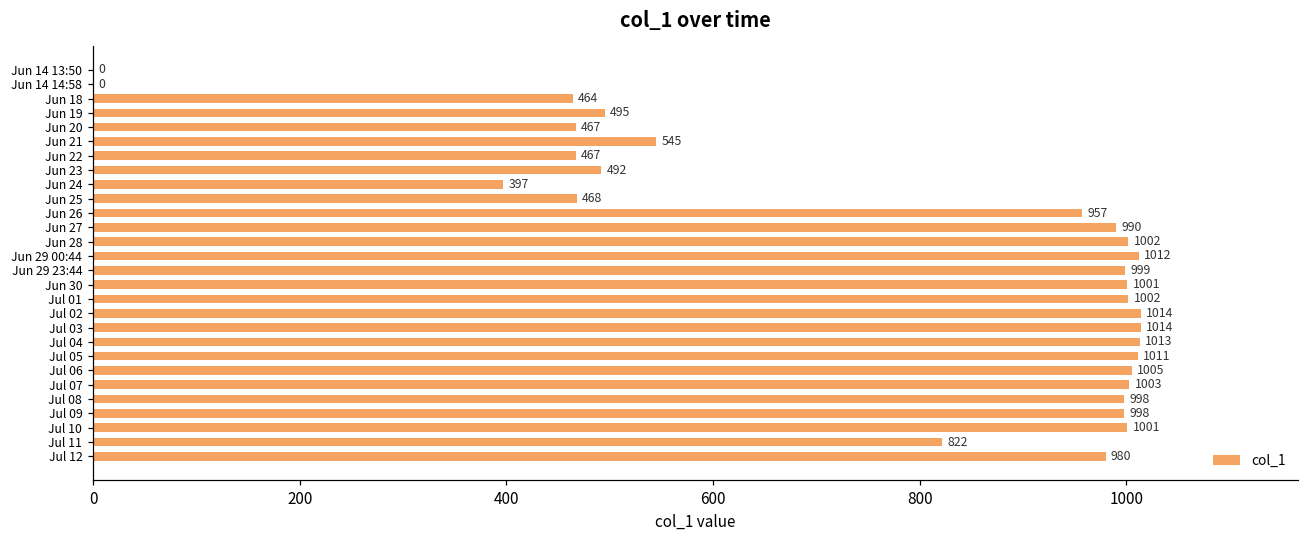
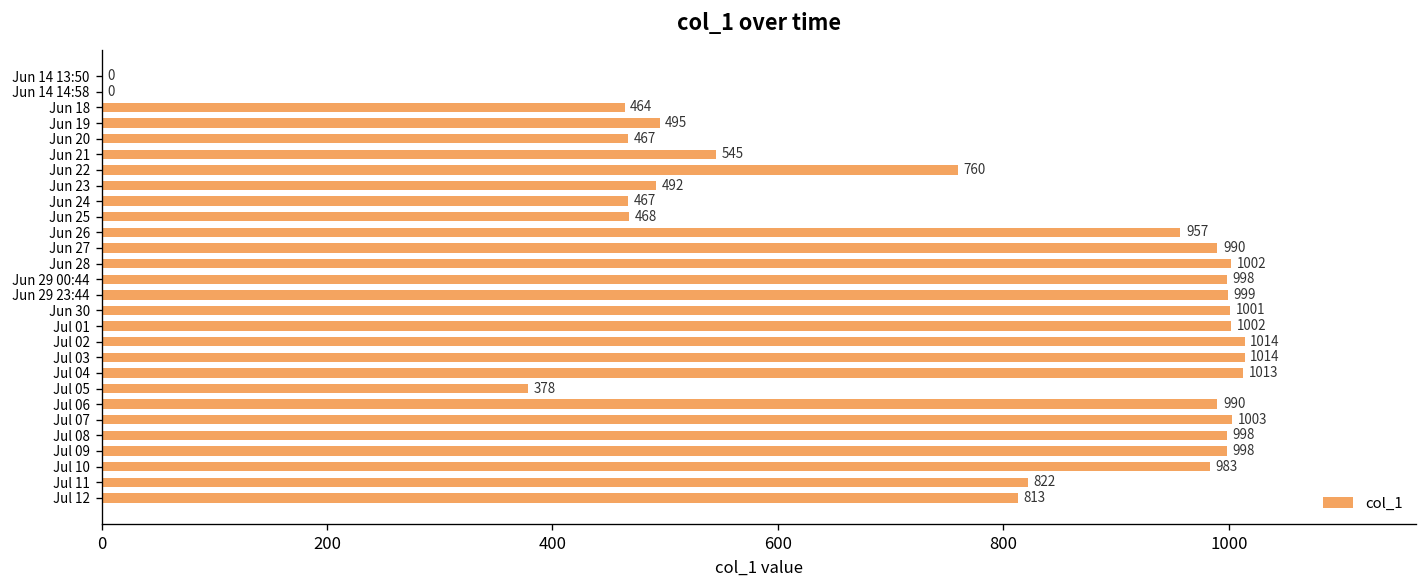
  {
    "Jun 14 13:50": 0,
    "Jun 14 14:58": 0,
    "Jun 18": 464,
    "Jun 19": 495,
    "Jun 20": 467,
    "Jun 21": 545,
-   "Jun 22": 467,
+   "Jun 22": 760,
    "Jun 23": 492,
-   "Jun 24": 397,
+   "Jun 24": 467,
    "Jun 25": 468,
    "Jun 26": 957,
    "Jun 27": 990,
    "Jun 28": 1002,
-   "Jun 29 00:44": 1012,
+   "Jun 29 00:44": 998,
    "Jun 29 23:44": 999,
    "Jun 30": 1001,
    "Jul 01": 1002,
    "Jul 02": 1014,
    "Jul 03": 1014,
    "Jul 04": 1013,
-   "Jul 05": 1011,
-   "Jul 06": 1005,
+   "Jul 05": 378,
+   "Jul 06": 990,
    "Jul 07": 1003,
    "Jul 08": 998,
    "Jul 09": 998,
-   "Jul 10": 1001,
+   "Jul 10": 983,
    "Jul 11": 822,
-   "Jul 12": 980
+   "Jul 12": 813
  }
